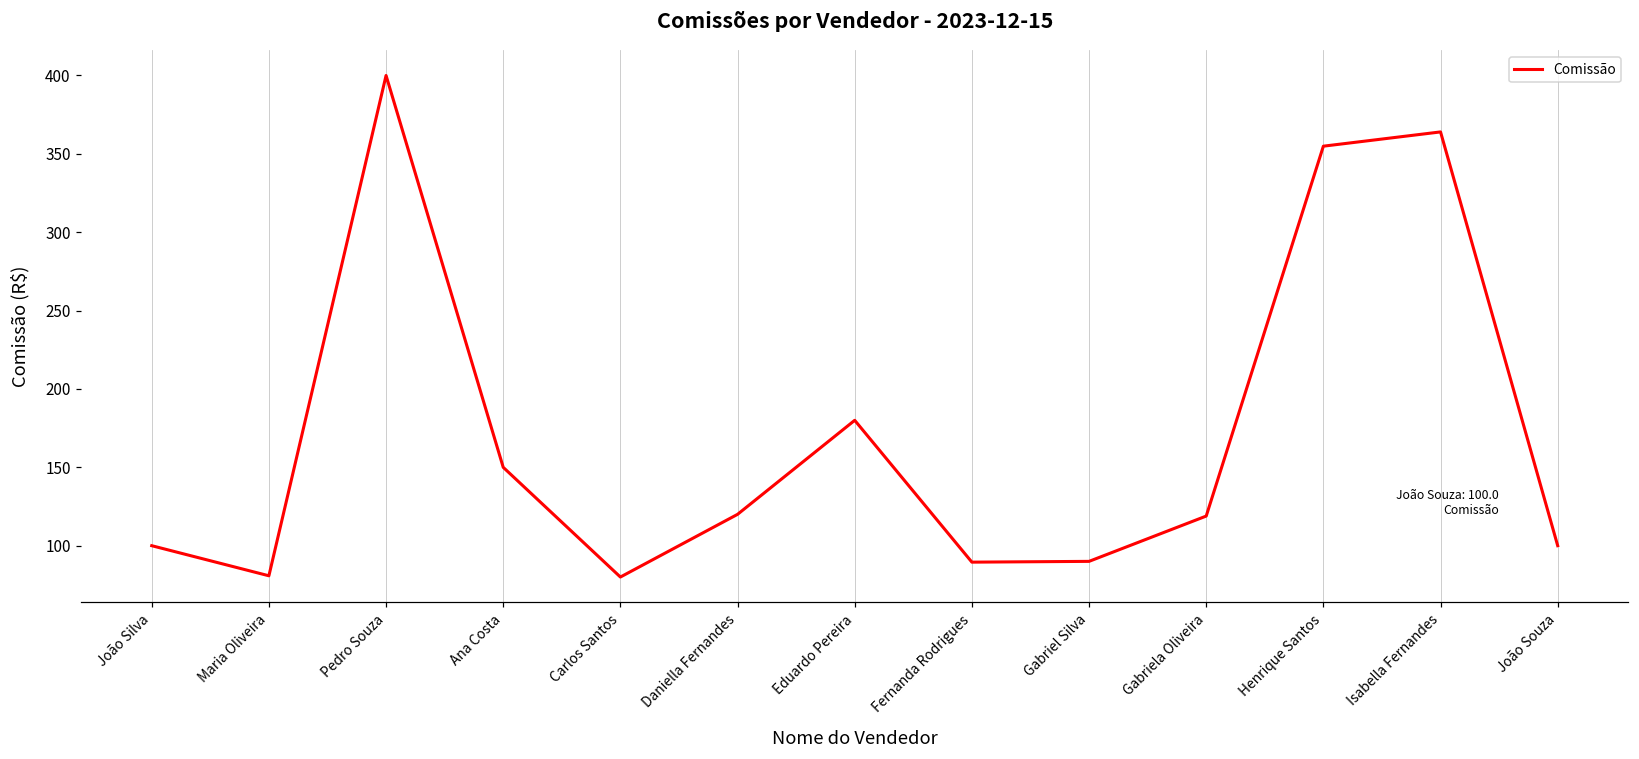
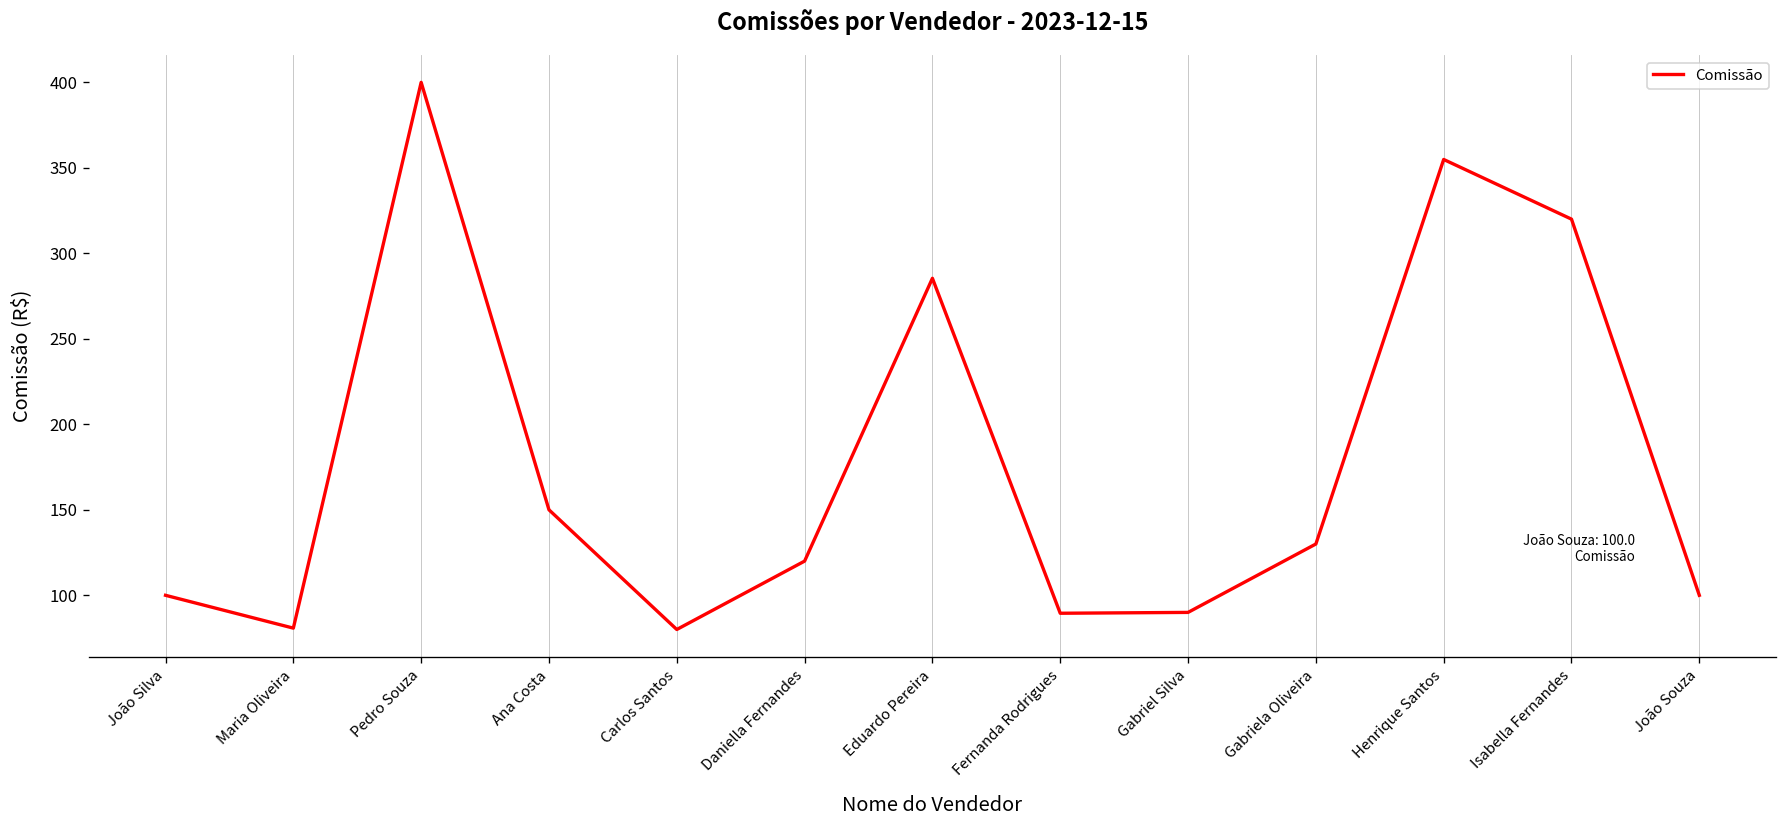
  {
    "João Silva": 100,
    "Maria Oliveira": 81,
    "Pedro Souza": 400,
    "Ana Costa": 150,
    "Carlos Santos": 80,
    "Daniella Fernandes": 120,
-   "Eduardo Pereira": 180,
+   "Eduardo Pereira": 285,
    "Fernanda Rodrigues": 90,
    "Gabriel Silva": 90,
-   "Gabriela Oliveira": 119,
+   "Gabriela Oliveira": 130,
    "Henrique Santos": 355,
-   "Isabella Fernandes": 364,
+   "Isabella Fernandes": 320,
    "João Souza": 100
  }
